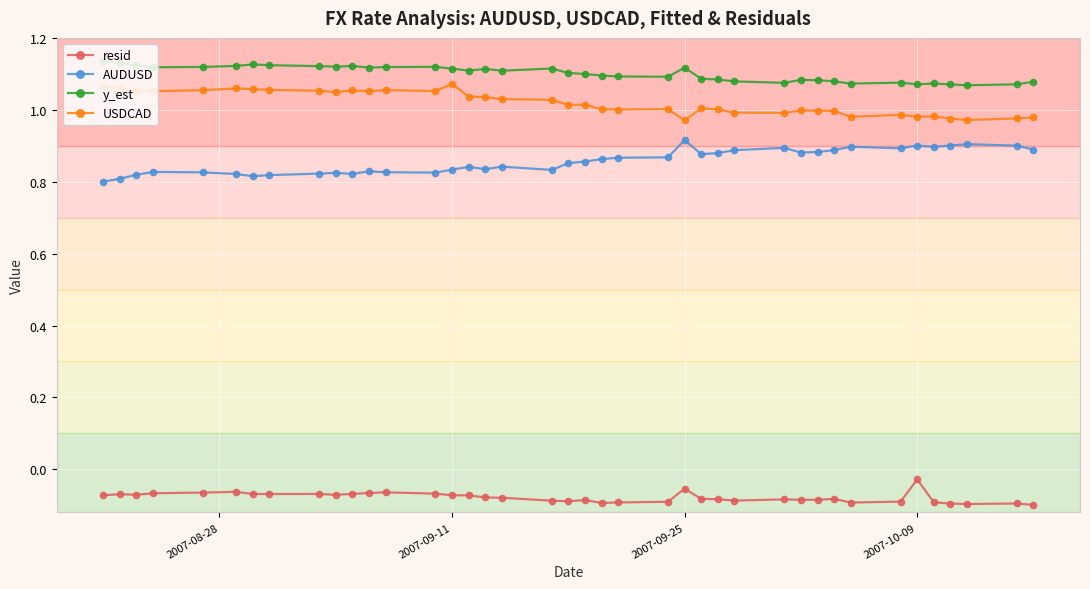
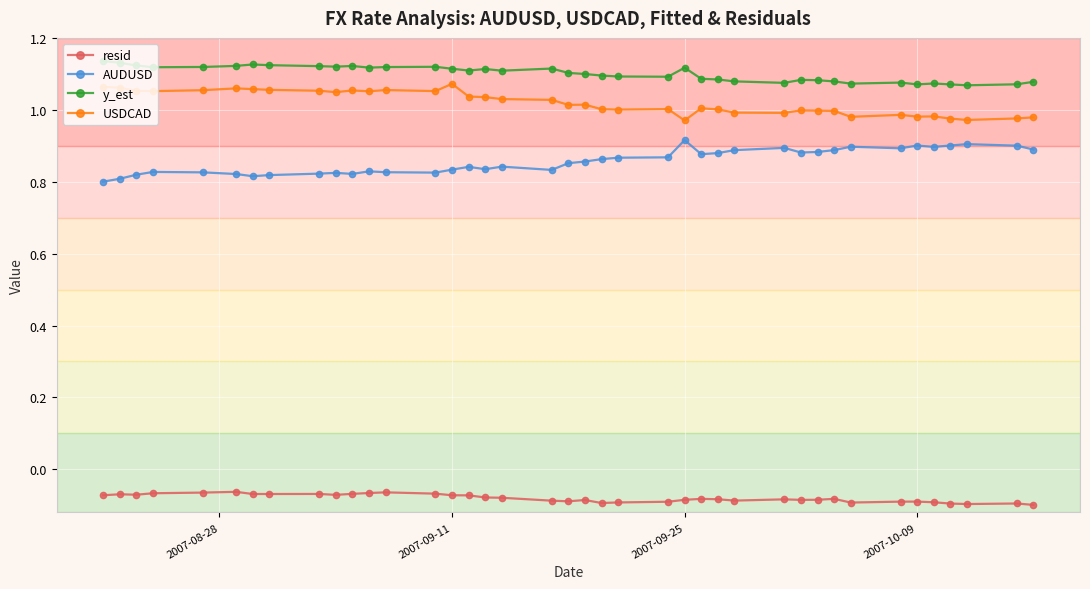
  {
    "resid": {
      "2007-09-11": -0.07,
-     "2007-09-25": -0.05,
-     "2007-10-09": -0.03
+     "2007-09-25": -0.08,
+     "2007-10-09": -0.09
    },
    "AUDUSD": {
      "2007-09-11": 0.83,
      "2007-09-25": 0.92,
      "2007-10-09": 0.90
    },
    "y_est": {
      "2007-09-11": 1.11,
      "2007-09-25": 1.12,
      "2007-10-09": 1.07
    },
    "USDCAD": {
      "2007-09-11": 1.07,
      "2007-09-25": 0.97,
      "2007-10-09": 0.98
    }
  }
